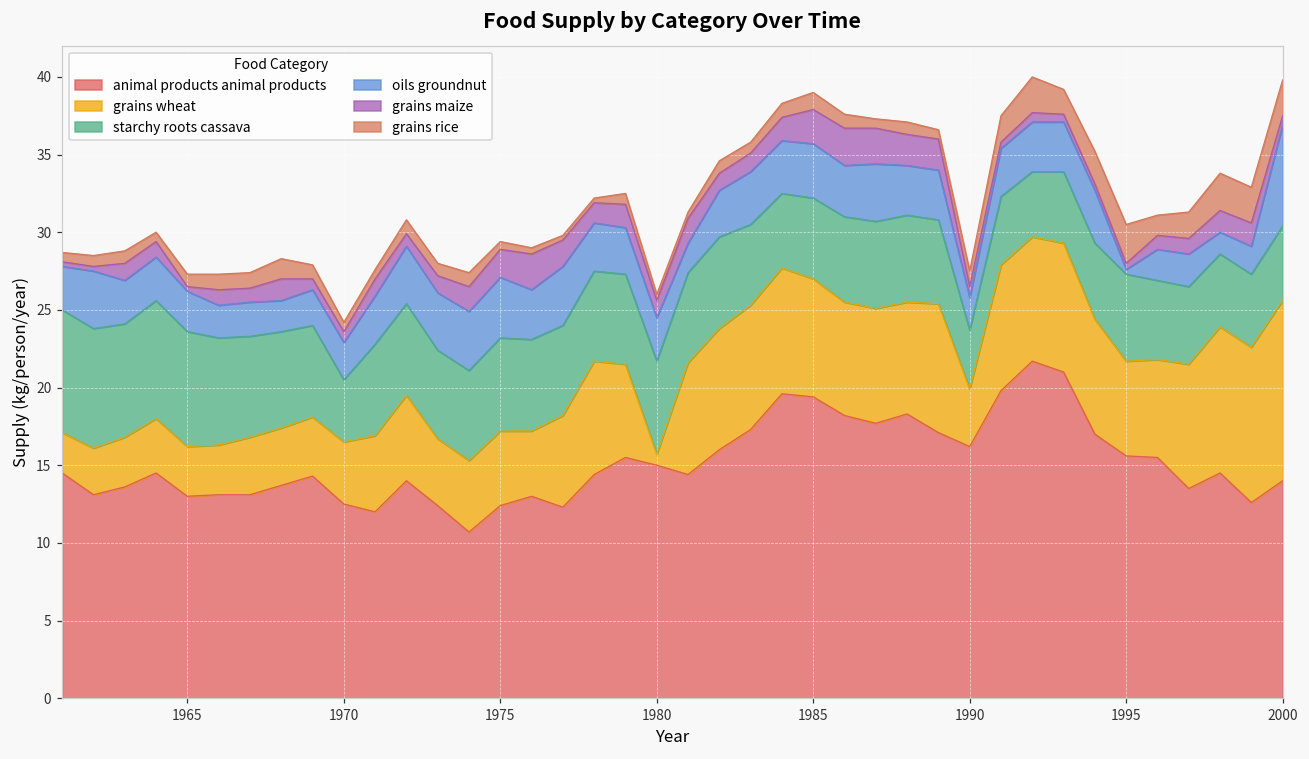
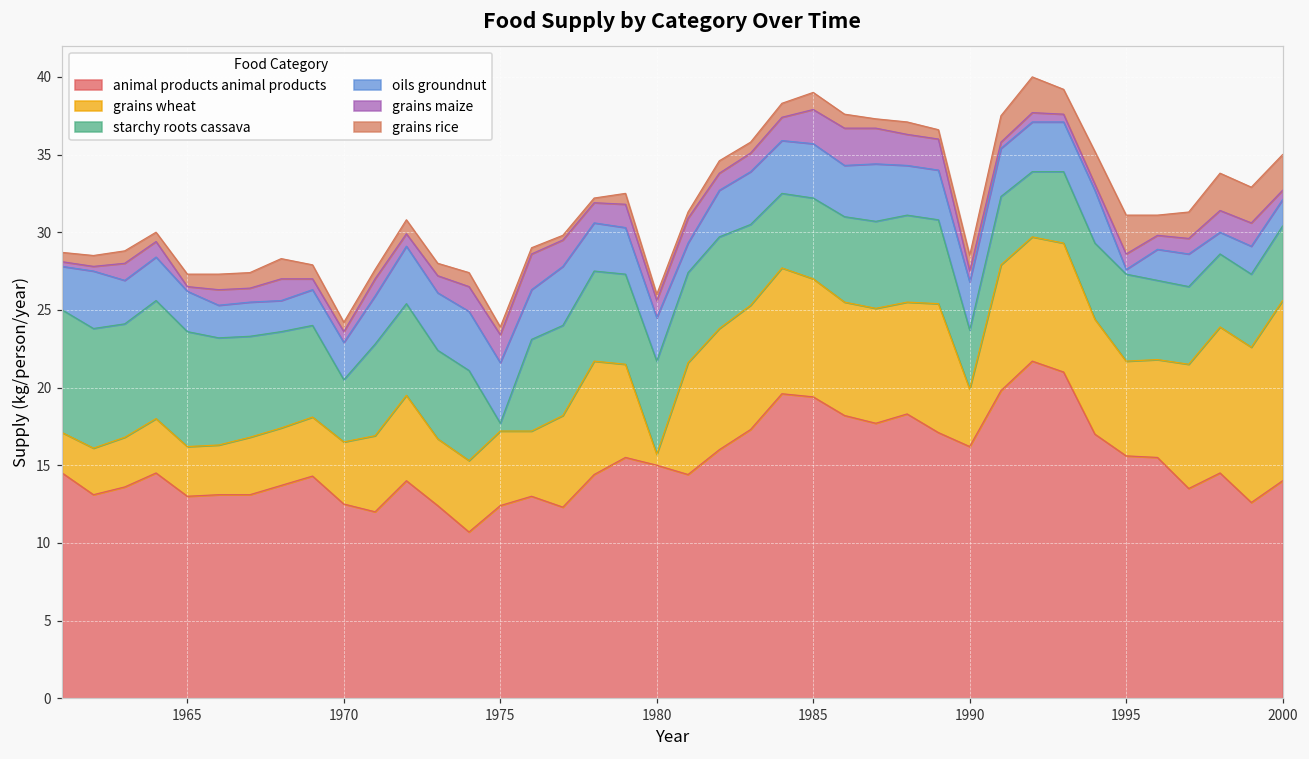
  {
    "grains wheat": {
      "1965": 3.2,
      "1970": 4.0,
      "1975": 4.8,
      "1980": 0.7,
      "1985": 7.6,
      "1990": 3.7,
      "1995": 6.1,
      "2000": 11.6
    },
    "starchy roots cassava": {
      "1965": 7.4,
      "1970": 4.0,
-     "1975": 6.0,
+     "1975": 0.5,
      "1980": 6.0,
      "1985": 5.2,
      "1990": 3.8,
      "1995": 5.6,
      "2000": 4.8
    },
    "oils groundnut": {
      "1965": 2.6,
      "1970": 2.4,
      "1975": 3.9,
      "1980": 2.8,
      "1985": 3.5,
-     "1990": 2.1,
+     "1990": 3.1,
      "1995": 0.3,
-     "2000": 6.5
+     "2000": 1.7
    },
    "grains maize": {
      "1965": 0.3,
      "1970": 0.7,
      "1975": 1.8,
      "1980": 1.1,
      "1985": 2.2,
      "1990": 0.7,
-     "1995": 0.4,
+     "1995": 1.0,
      "2000": 0.6
    }
  }
